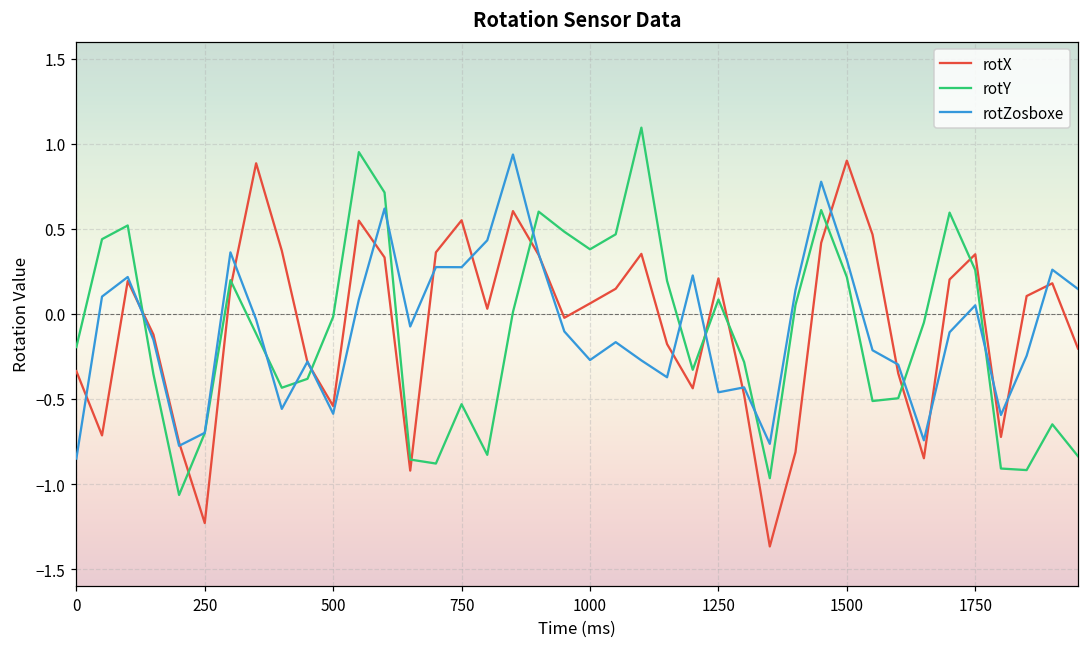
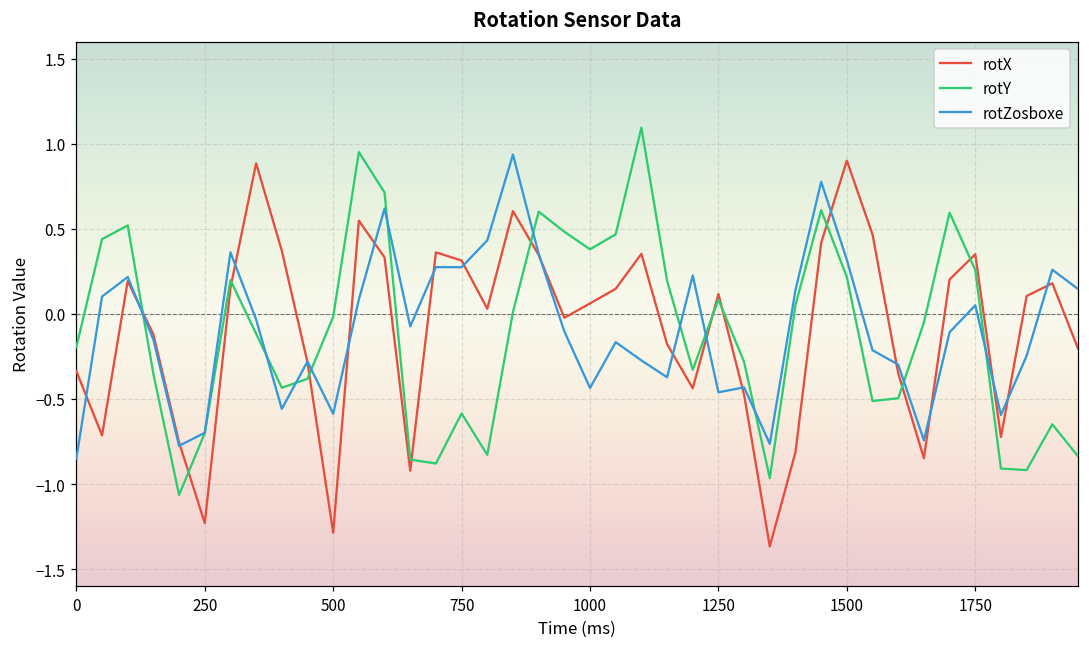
  {
    "rotX": {
      "0": -0.34,
      "250": -1.23,
-     "500": -0.54,
-     "750": 0.55,
+     "500": -1.29,
+     "750": 0.31,
      "1000": 0.06,
-     "1250": 0.21,
+     "1250": 0.12,
      "1500": 0.90,
      "1750": 0.35
    },
    "rotY": {
      "0": -0.20,
      "500": -0.02,
-     "750": -0.53,
+     "750": -0.58,
      "1000": 0.38,
      "1250": 0.08,
      "1500": 0.22,
      "1750": 0.26
    },
    "rotZosboxe": {
      "0": -0.85,
      "500": -0.59,
      "750": 0.27,
-     "1000": -0.27,
+     "1000": -0.44,
      "1250": -0.46,
      "1500": 0.32,
      "1750": 0.05
    }
  }
